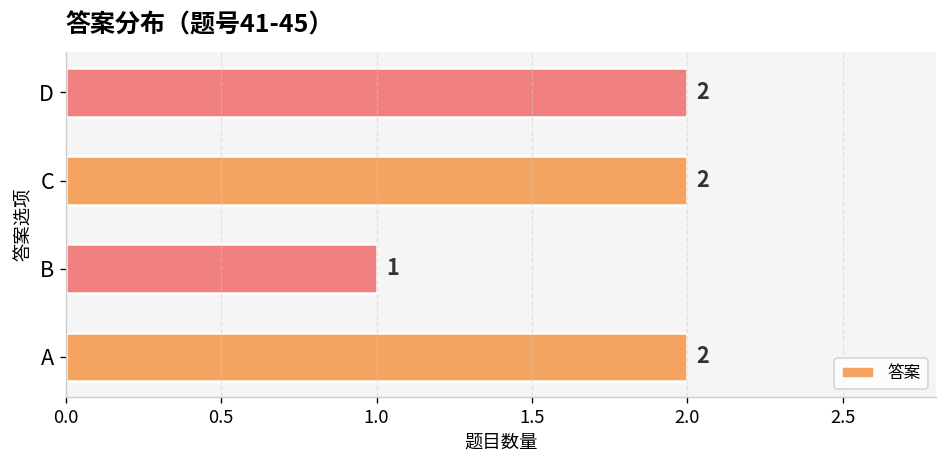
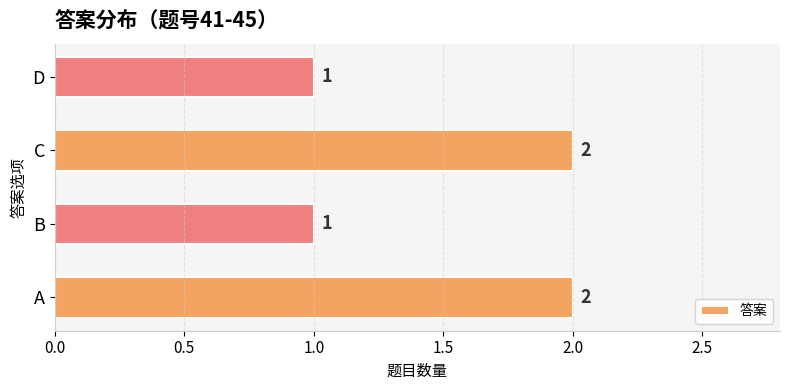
  {
-   "D": 2,
+   "D": 1,
    "C": 2,
    "B": 1,
    "A": 2
  }
